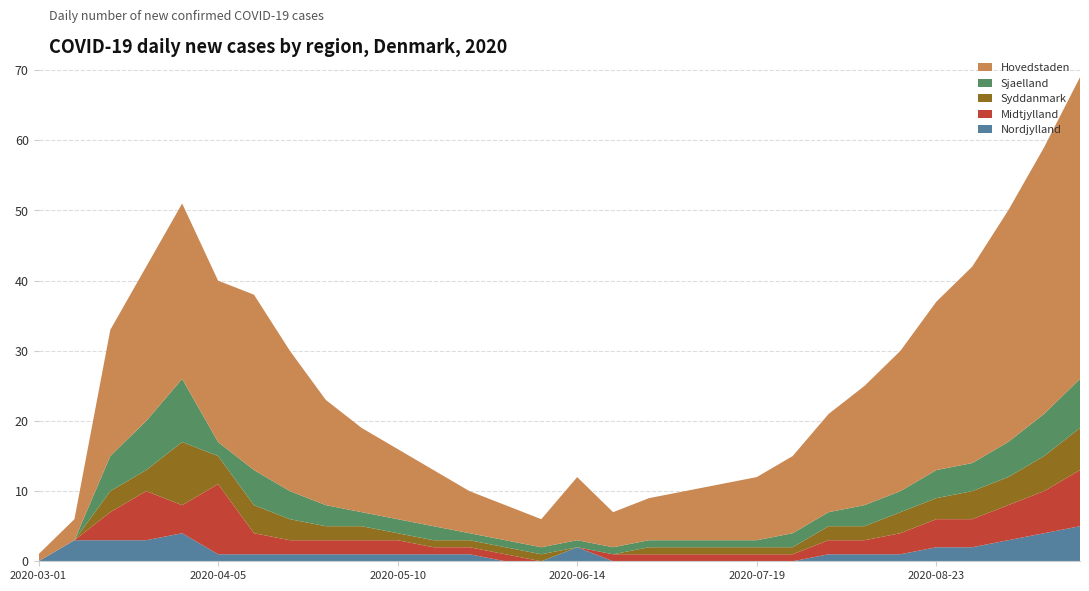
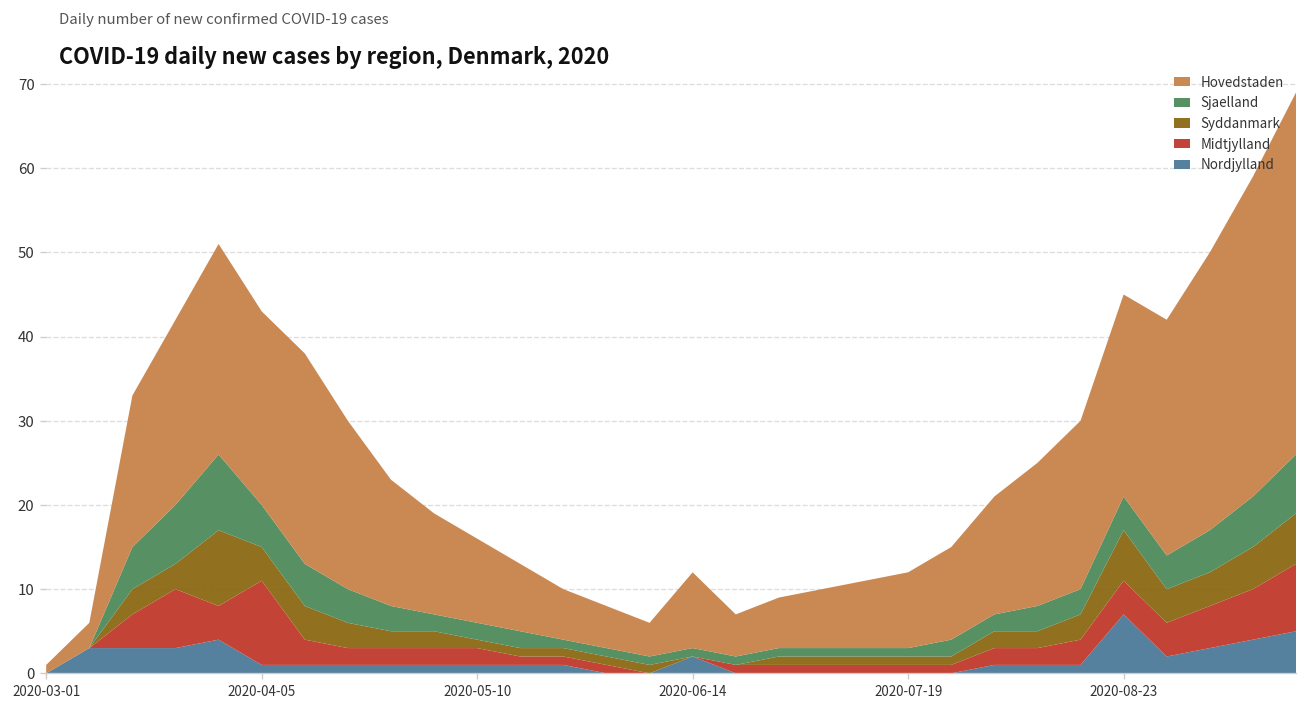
  {
    "Nordjylland": {
      "2020-04-05": 1,
      "2020-05-10": 1,
      "2020-07-19": 0,
-     "2020-08-23": 2
+     "2020-08-23": 7
    },
    "Midtjylland": {
      "2020-04-05": 10,
      "2020-05-10": 2,
      "2020-07-19": 1,
      "2020-08-23": 4
    },
    "Syddanmark": {
      "2020-04-05": 4,
      "2020-05-10": 1,
      "2020-07-19": 1,
-     "2020-08-23": 3
+     "2020-08-23": 6
    },
    "Sjaelland": {
-     "2020-04-05": 2,
+     "2020-04-05": 5,
      "2020-05-10": 2,
      "2020-06-14": 1,
      "2020-07-19": 1,
      "2020-08-23": 4
    },
    "Hovedstaden": {
      "2020-03-01": 1,
      "2020-04-05": 23,
      "2020-05-10": 10,
      "2020-06-14": 9,
      "2020-07-19": 9,
      "2020-08-23": 24
    }
  }
